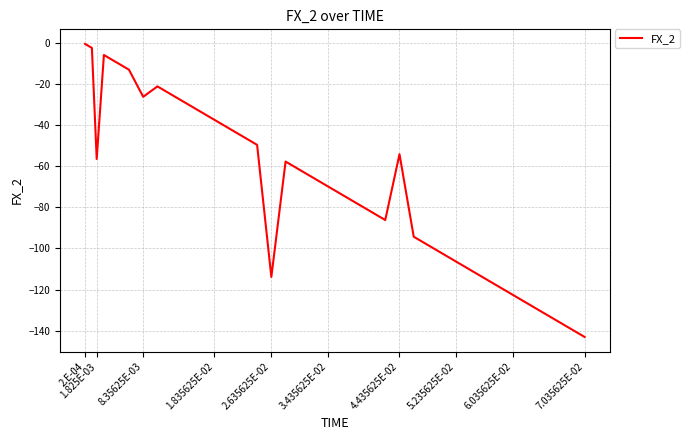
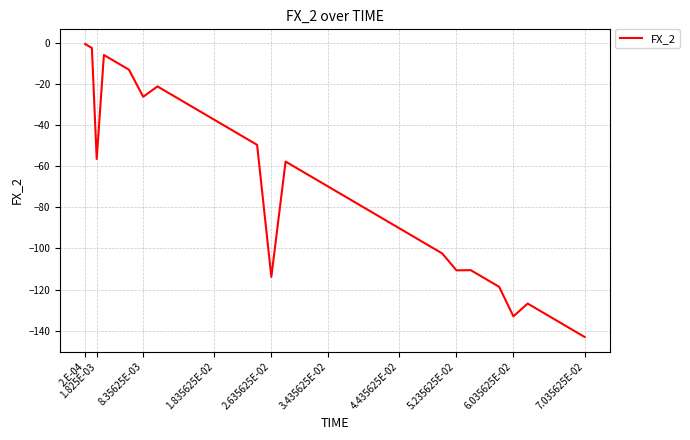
  {
    "2.E-04": 0,
    "1.825E-03": -56,
    "8.35625E-03": -26,
    "1.835625E-02": -37,
    "2.635625E-02": -114,
    "3.435625E-02": -70,
-   "4.435625E-02": -54,
-   "5.235625E-02": -106,
-   "6.035625E-02": -123,
+   "4.435625E-02": -90,
+   "5.235625E-02": -111,
+   "6.035625E-02": -133,
    "7.035625E-02": -143
  }
